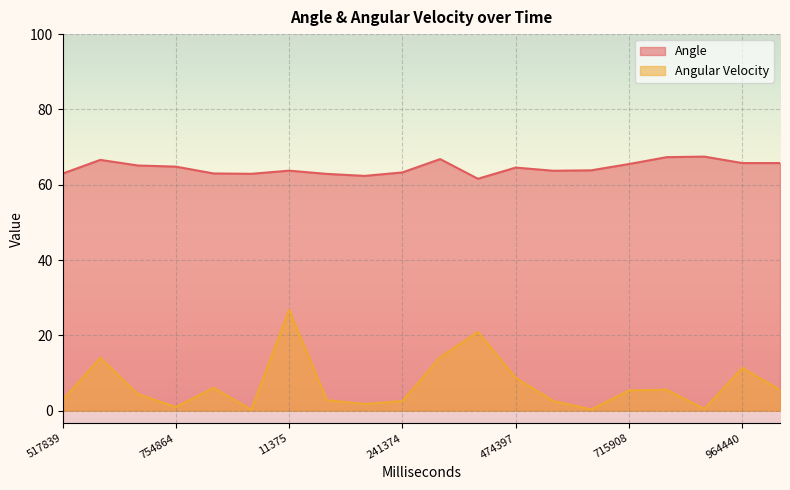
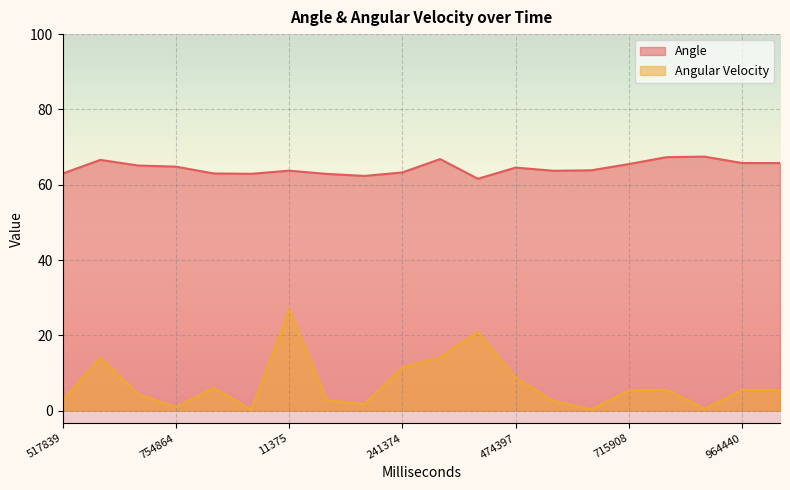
  {
    "Angle": {
      "517839": 63,
      "754864": 65,
      "11375": 64,
      "241374": 63,
      "474397": 65,
      "715908": 65,
      "964440": 66
    },
    "Angular Velocity": {
      "517839": 3,
      "754864": 1,
      "11375": 27,
-     "241374": 3,
+     "241374": 12,
      "474397": 9,
      "715908": 5,
-     "964440": 11
+     "964440": 6
    }
  }
